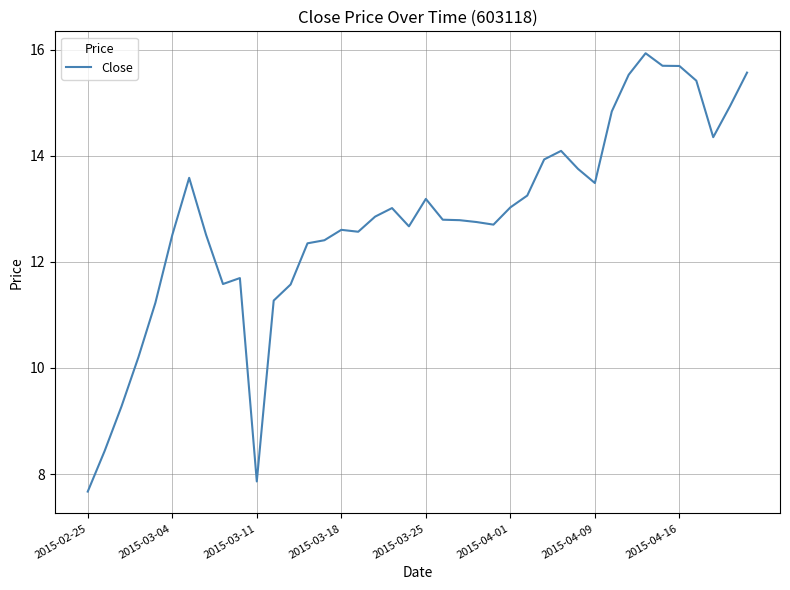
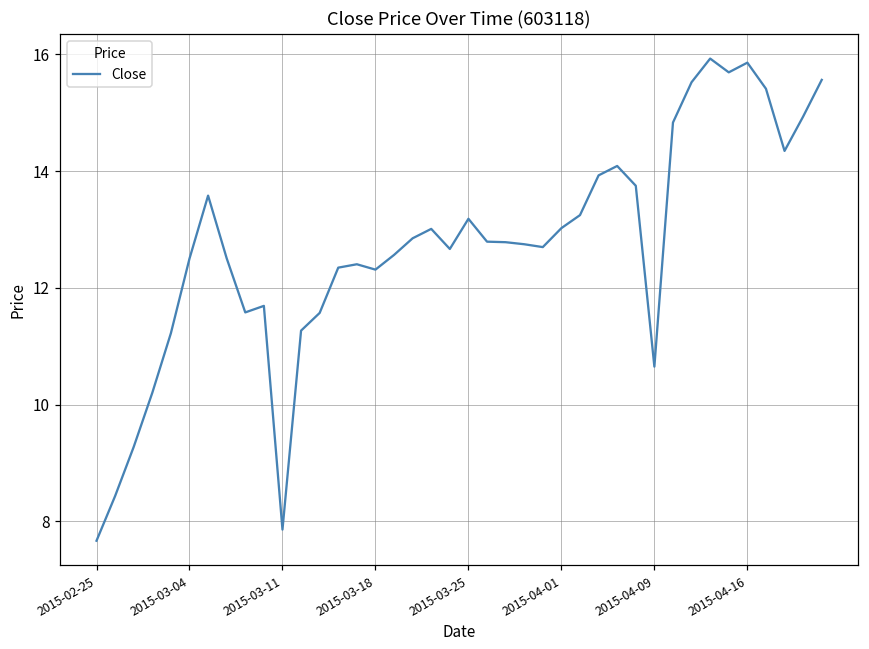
  {
    "2015-02-25": 7.7,
    "2015-03-04": 12.5,
    "2015-03-11": 7.9,
-   "2015-03-18": 12.6,
+   "2015-03-18": 12.3,
    "2015-03-25": 13.2,
    "2015-04-01": 13.0,
-   "2015-04-09": 13.5,
-   "2015-04-16": 15.7
+   "2015-04-09": 10.7,
+   "2015-04-16": 15.9
  }
